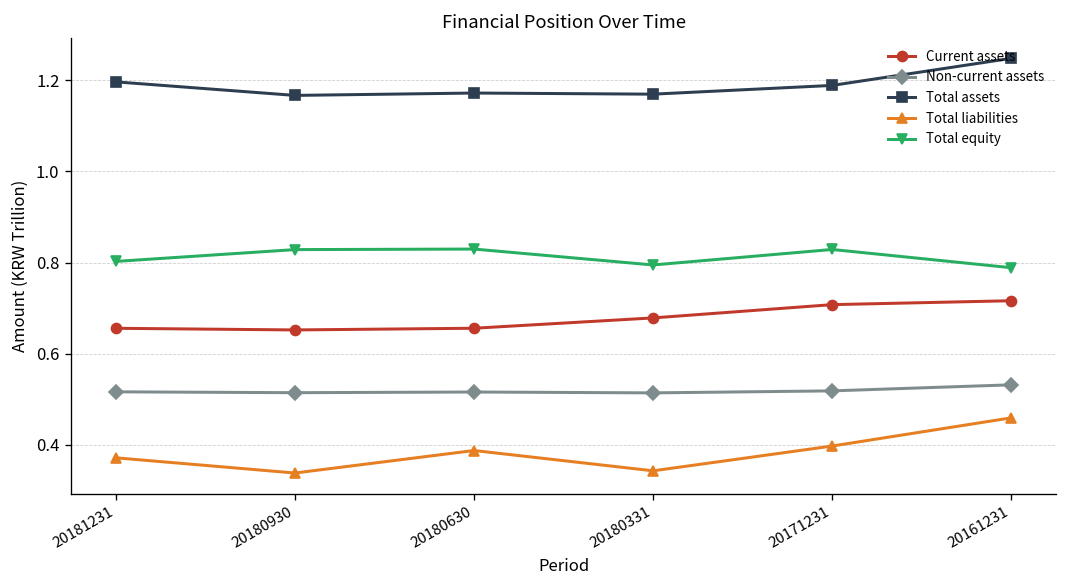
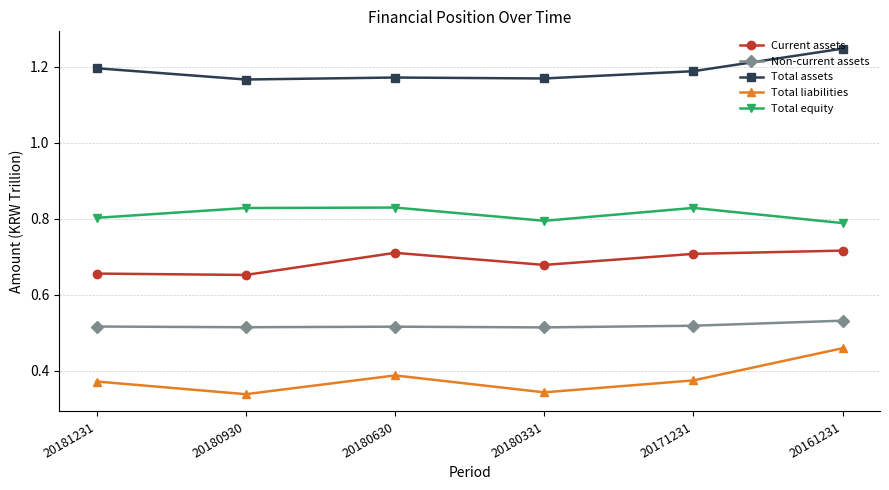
  {
    "Current assets": {
      "20181231": 0.66,
      "20180930": 0.65,
-     "20180630": 0.66,
+     "20180630": 0.71,
      "20180331": 0.68,
      "20171231": 0.71,
      "20161231": 0.72
    },
    "Non-current assets": {
      "20181231": 0.52,
      "20180930": 0.51,
      "20180630": 0.52,
      "20180331": 0.51,
      "20171231": 0.52,
      "20161231": 0.53
    },
    "Total assets": {
      "20181231": 1.20,
      "20180930": 1.17,
      "20180630": 1.17,
      "20180331": 1.17,
      "20171231": 1.19,
      "20161231": 1.25
    },
    "Total liabilities": {
      "20181231": 0.37,
      "20180930": 0.34,
      "20180630": 0.39,
      "20180331": 0.34,
-     "20171231": 0.40,
+     "20171231": 0.37,
      "20161231": 0.46
    },
    "Total equity": {
      "20181231": 0.80,
      "20180930": 0.83,
      "20180630": 0.83,
      "20180331": 0.79,
      "20171231": 0.83,
      "20161231": 0.79
    }
  }
